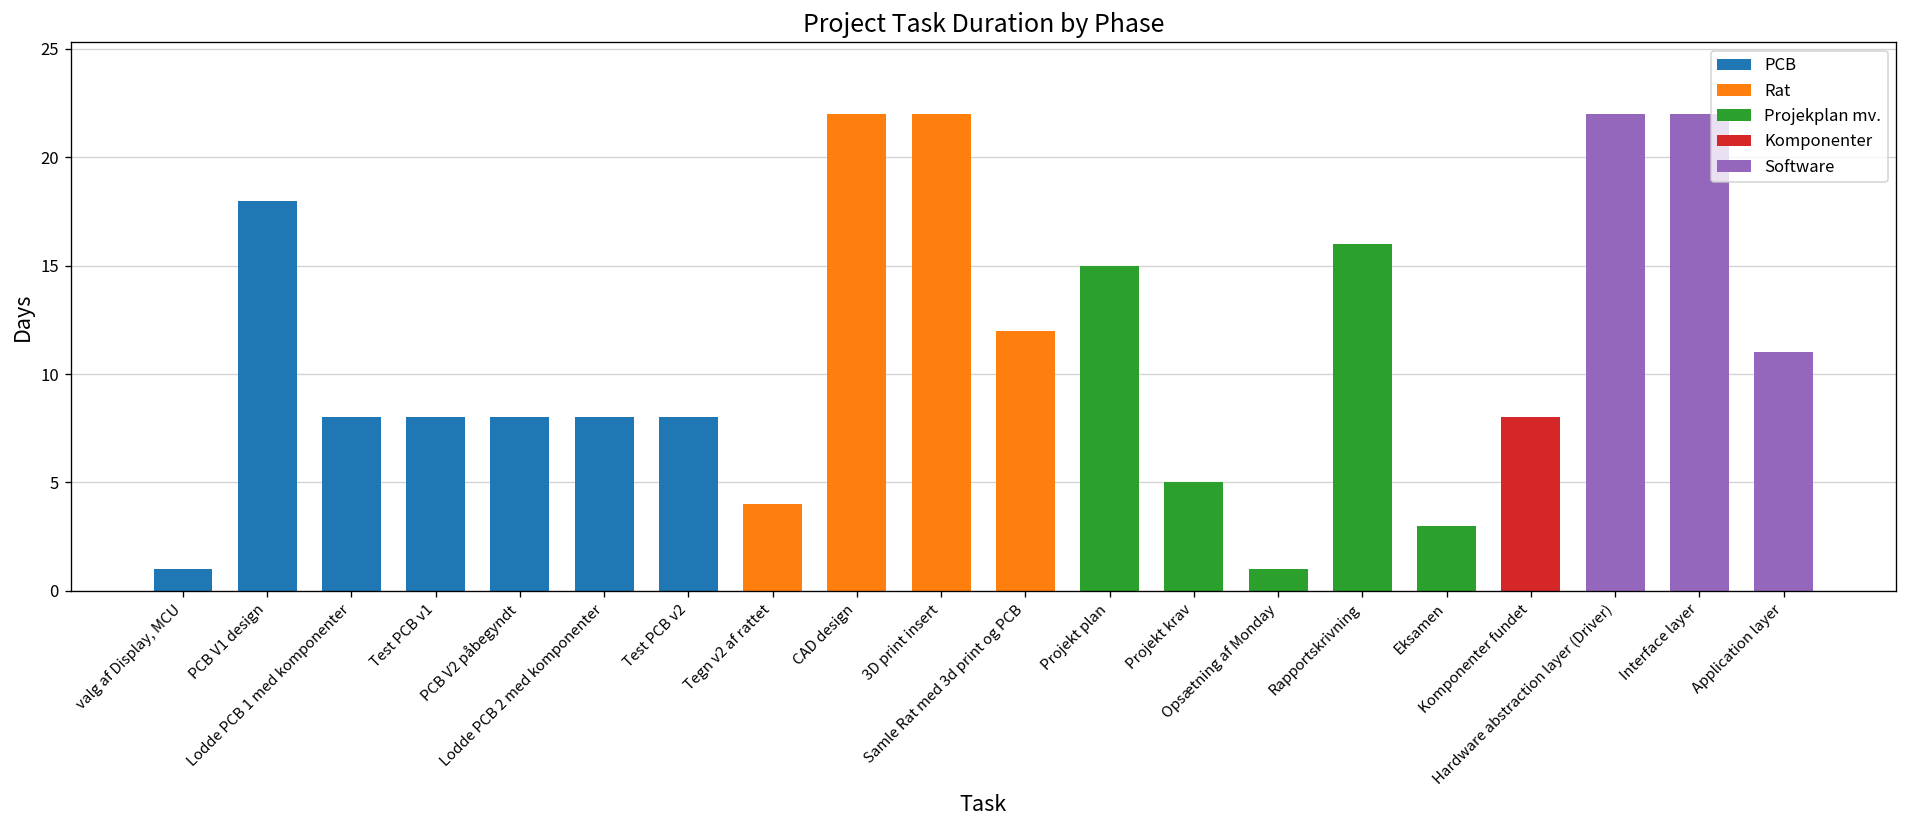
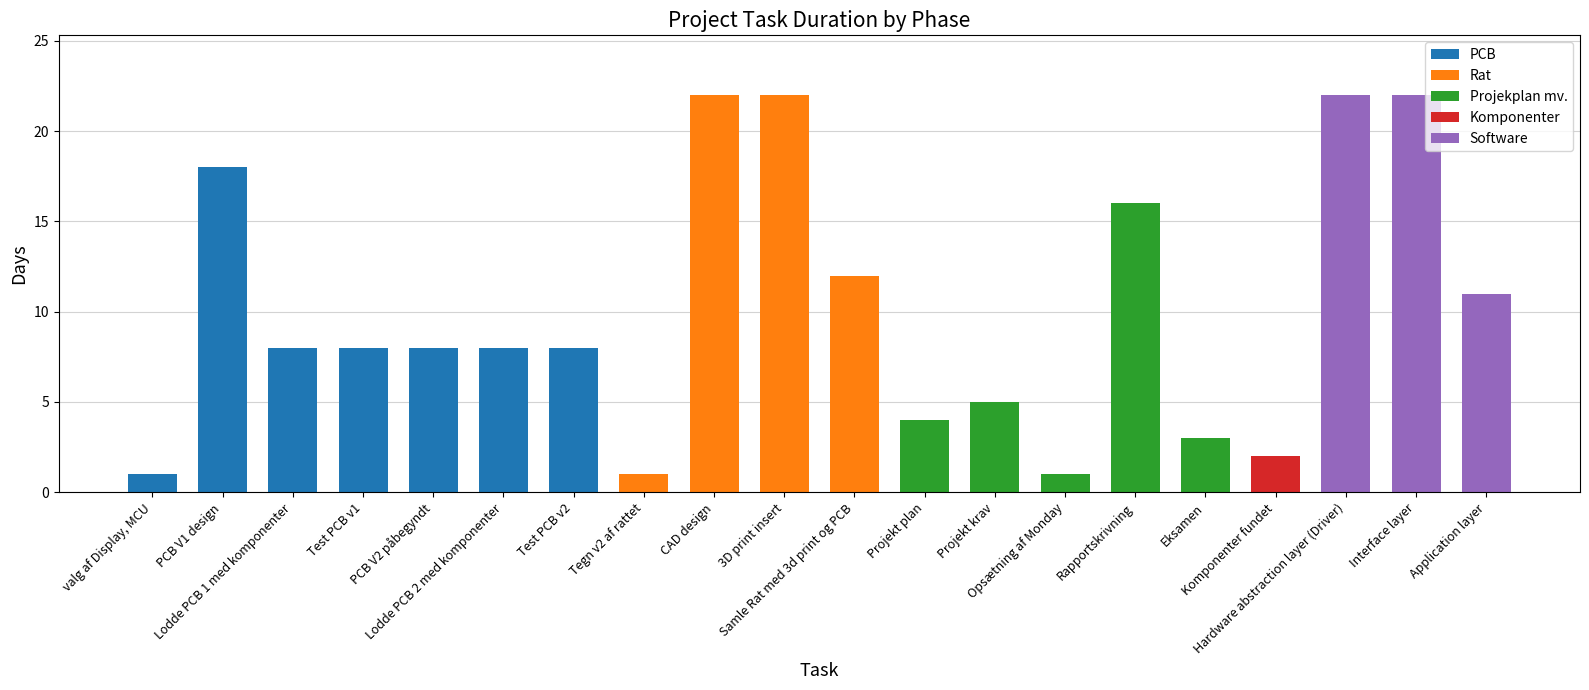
  {
    "PCB": {
      "valg af Display, MCU": 1,
      "PCB V1 design": 18,
      "Lodde PCB 1 med komponenter": 8,
      "Test PCB v1": 8,
      "PCB V2 påbegyndt": 8,
      "Lodde PCB 2 med komponenter": 8,
      "Test PCB v2": 8
    },
    "Rat": {
-     "Tegn v2 af rattet": 4,
+     "Tegn v2 af rattet": 1,
      "CAD design": 22,
      "3D print insert": 22,
      "Samle Rat med 3d print og PCB": 12
    },
    "Projekplan mv.": {
-     "Projekt plan": 15,
+     "Projekt plan": 4,
      "Projekt krav": 5,
      "Opsætning af Monday": 1,
      "Rapportskrivning": 16,
      "Eksamen": 3
    },
    "Komponenter": {
-     "Komponenter fundet": 8
+     "Komponenter fundet": 2
    },
    "Software": {
      "Hardware abstraction layer (Driver)": 22,
      "Interface layer": 22,
      "Application layer": 11
    }
  }
